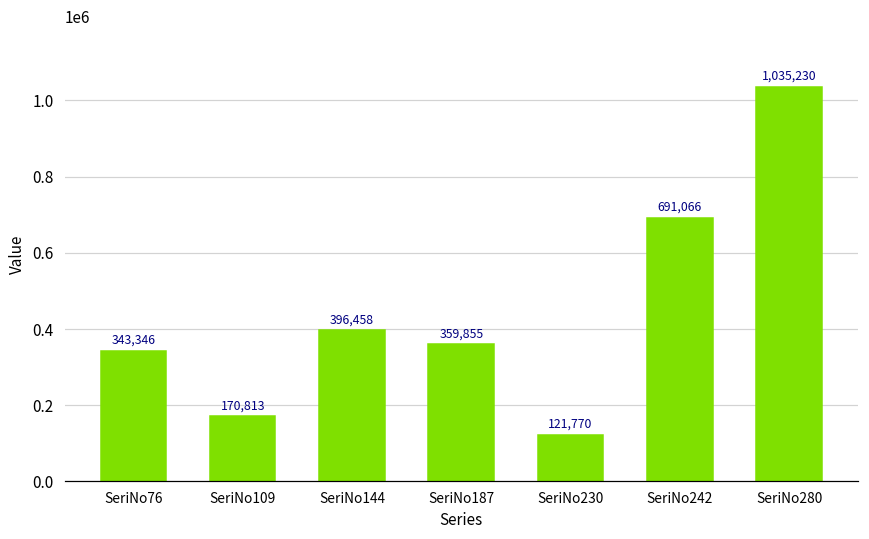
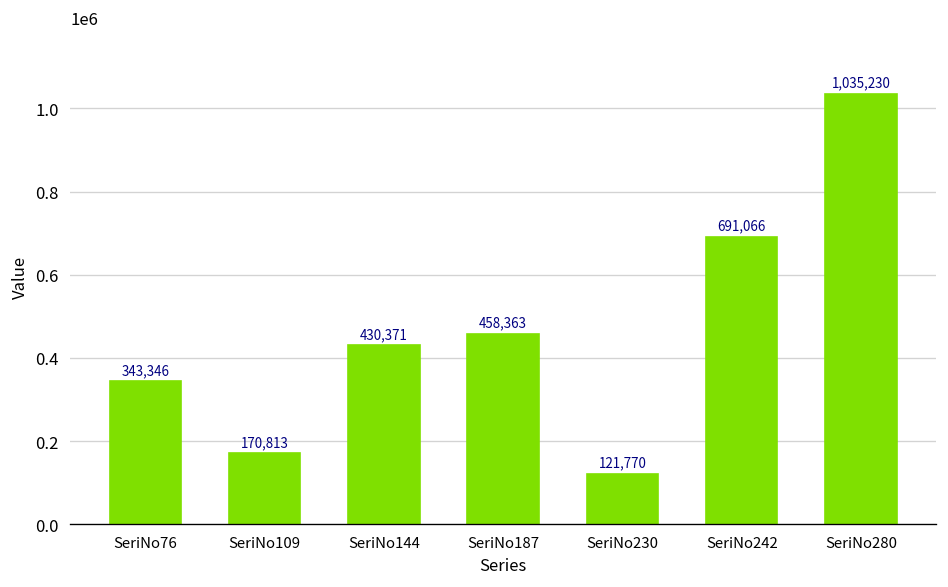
  {
    "SeriNo76": "343,346",
    "SeriNo109": "170,813",
-   "SeriNo144": "396,458",
-   "SeriNo187": "359,855",
+   "SeriNo144": "430,371",
+   "SeriNo187": "458,363",
    "SeriNo230": "121,770",
    "SeriNo242": "691,066",
    "SeriNo280": "1,035,230"
  }
